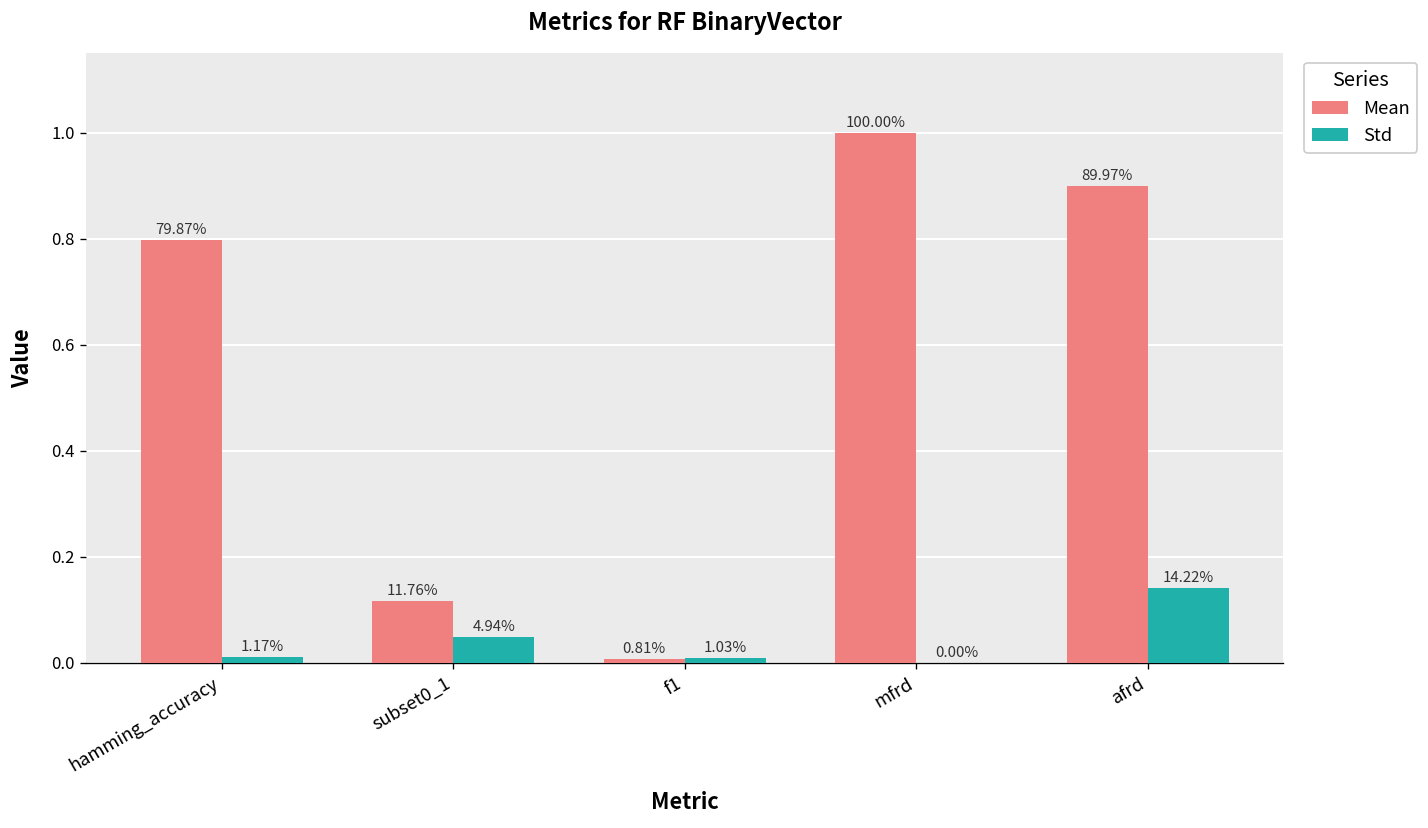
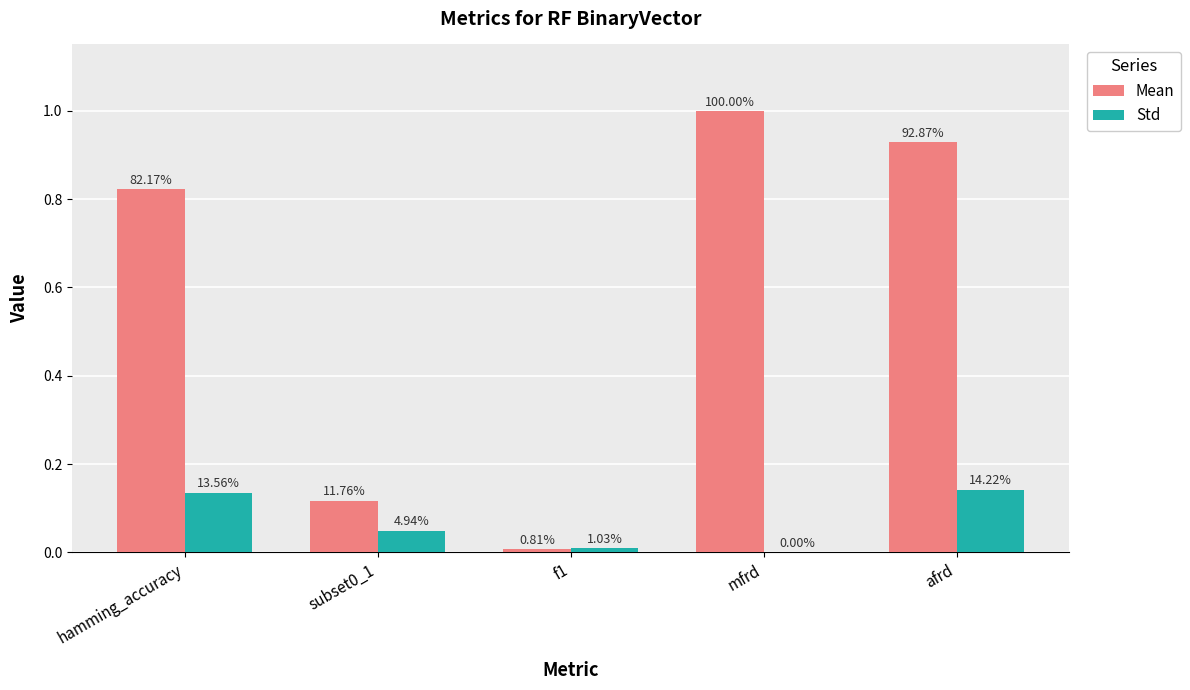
  {
    "Mean": {
-     "hamming_accuracy": "79.87%",
+     "hamming_accuracy": "82.17%",
      "subset0_1": "11.76%",
      "f1": "0.81%",
      "mfrd": "100.00%",
-     "afrd": "89.97%"
+     "afrd": "92.87%"
    },
    "Std": {
-     "hamming_accuracy": "1.17%",
+     "hamming_accuracy": "13.56%",
      "subset0_1": "4.94%",
      "f1": "1.03%",
      "mfrd": "0.00%",
      "afrd": "14.22%"
    }
  }
